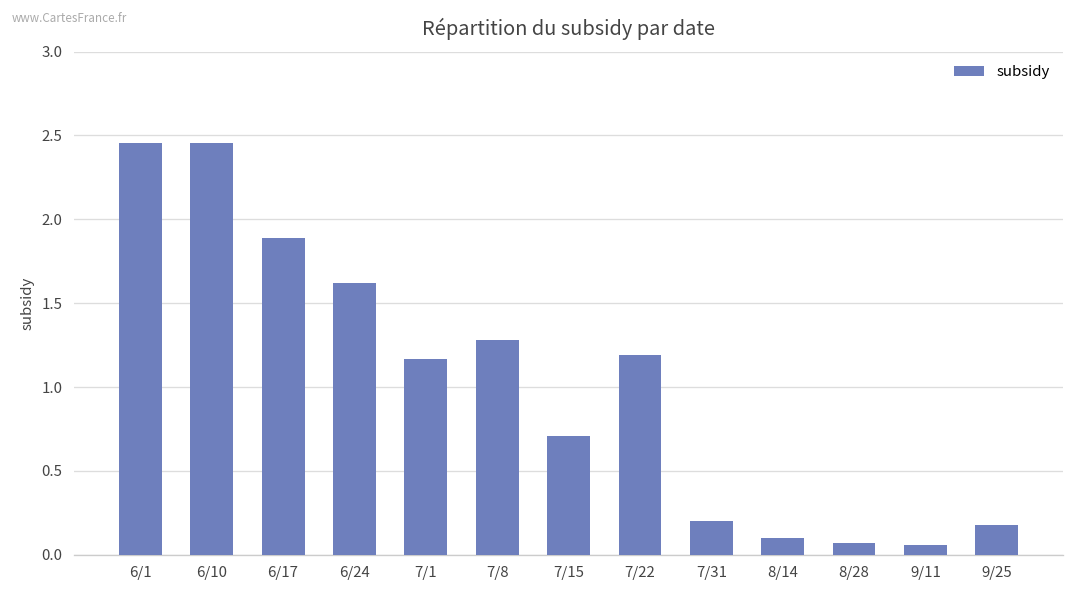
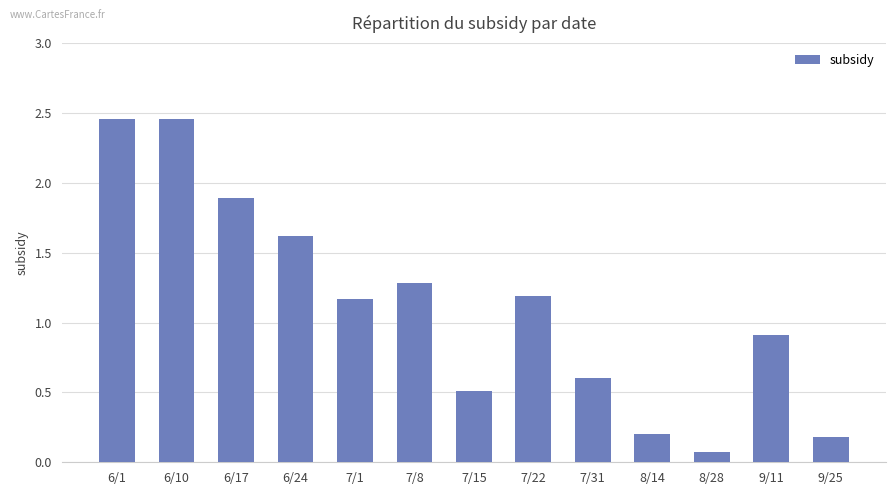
  {
    "6/1": 2.46,
    "6/10": 2.46,
    "6/17": 1.89,
    "6/24": 1.62,
    "7/1": 1.17,
    "7/8": 1.28,
-   "7/15": 0.71,
+   "7/15": 0.51,
    "7/22": 1.19,
-   "7/31": 0.2,
-   "8/14": 0.1,
+   "7/31": 0.6,
+   "8/14": 0.2,
    "8/28": 0.07,
-   "9/11": 0.06,
+   "9/11": 0.91,
    "9/25": 0.18
  }
